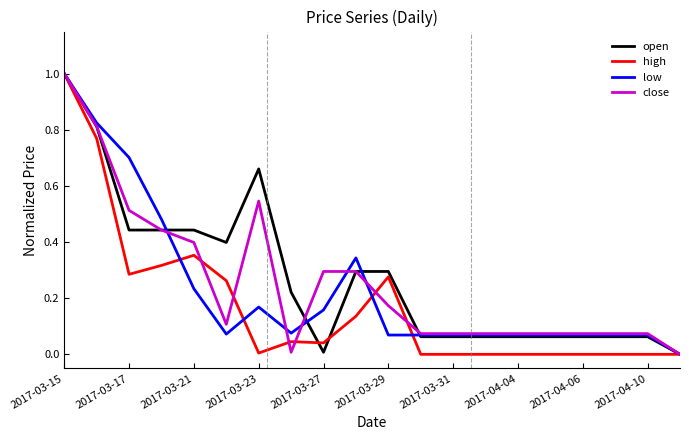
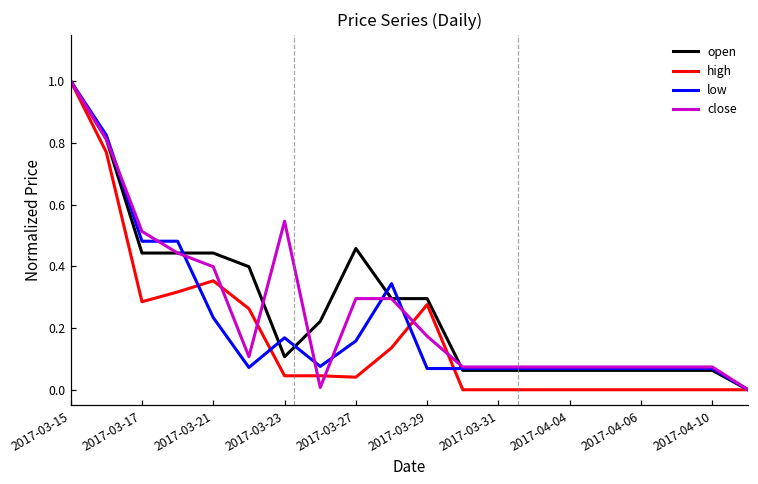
  {
    "open": {
      "2017-03-17": 0.44,
      "2017-03-21": 0.44,
-     "2017-03-23": 0.66,
-     "2017-03-27": 0.01,
+     "2017-03-23": 0.11,
+     "2017-03-27": 0.46,
      "2017-03-29": 0.30
    },
    "high": {
      "2017-03-17": 0.29,
      "2017-03-21": 0.35,
-     "2017-03-23": 0.00,
+     "2017-03-23": 0.05,
      "2017-03-27": 0.04,
      "2017-03-29": 0.28,
      "2017-03-31": 0.00,
      "2017-04-04": 0.00,
      "2017-04-06": 0.00,
      "2017-04-10": 0.00
    },
    "low": {
-     "2017-03-17": 0.70,
+     "2017-03-17": 0.48,
      "2017-03-21": 0.23,
      "2017-03-23": 0.17,
      "2017-03-27": 0.16,
      "2017-03-29": 0.07
    },
    "close": {
      "2017-03-17": 0.51,
      "2017-03-21": 0.40,
      "2017-03-23": 0.55,
      "2017-03-27": 0.30,
      "2017-03-29": 0.17
    }
  }
